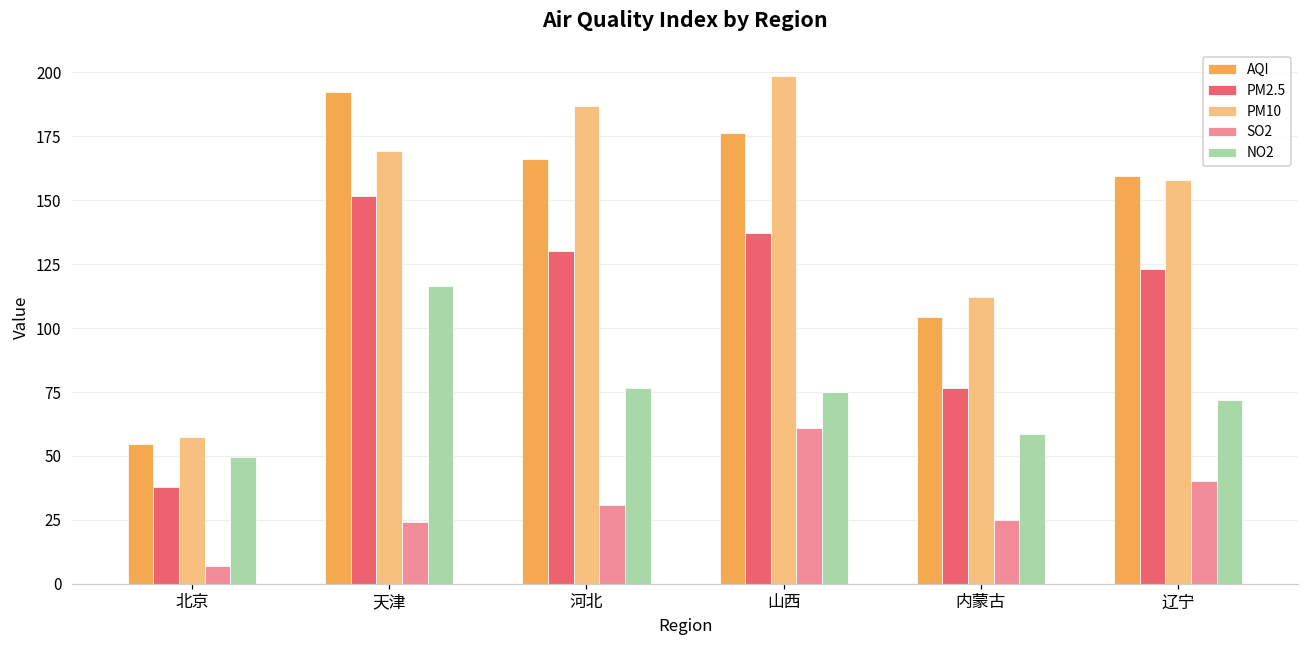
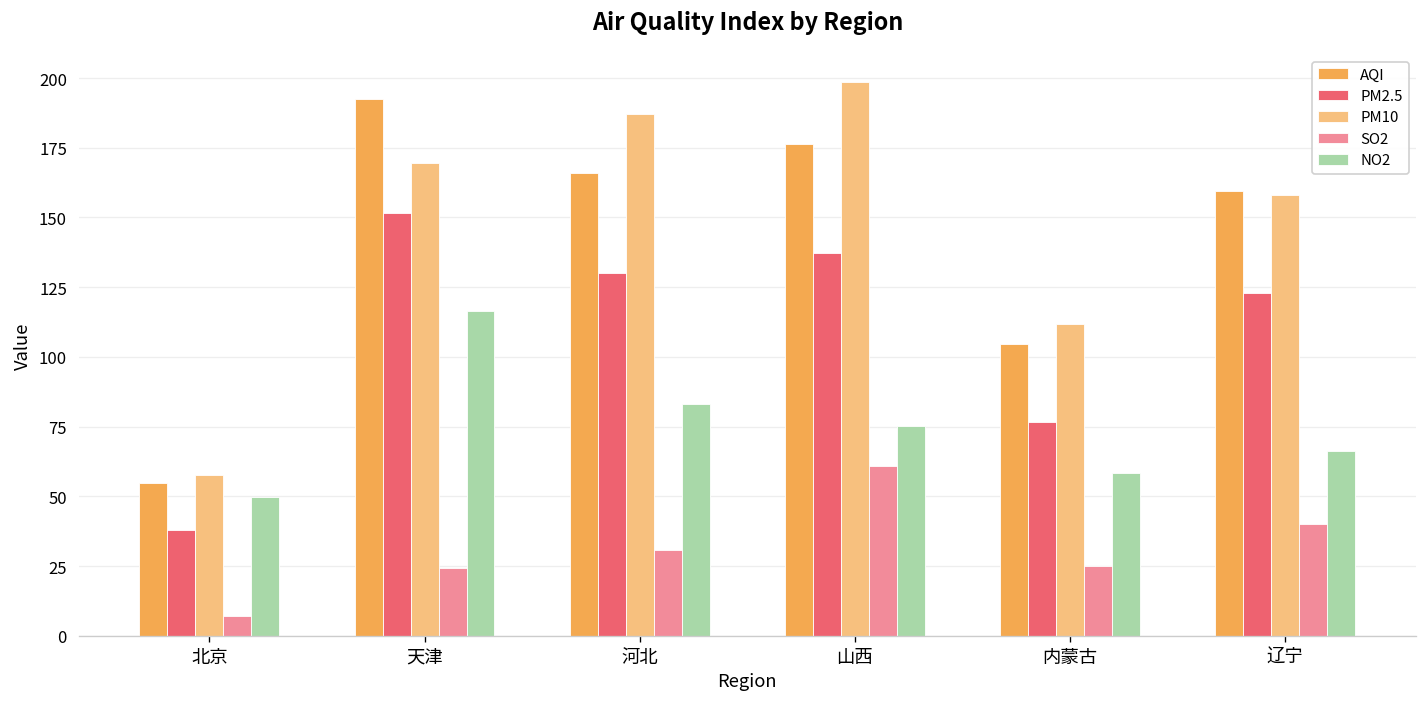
  {
    "NO2": {
      "北京": 50,
      "天津": 117,
-     "河北": 77,
+     "河北": 83,
      "山西": 75,
      "内蒙古": 59,
-     "辽宁": 72
+     "辽宁": 66
    }
  }
